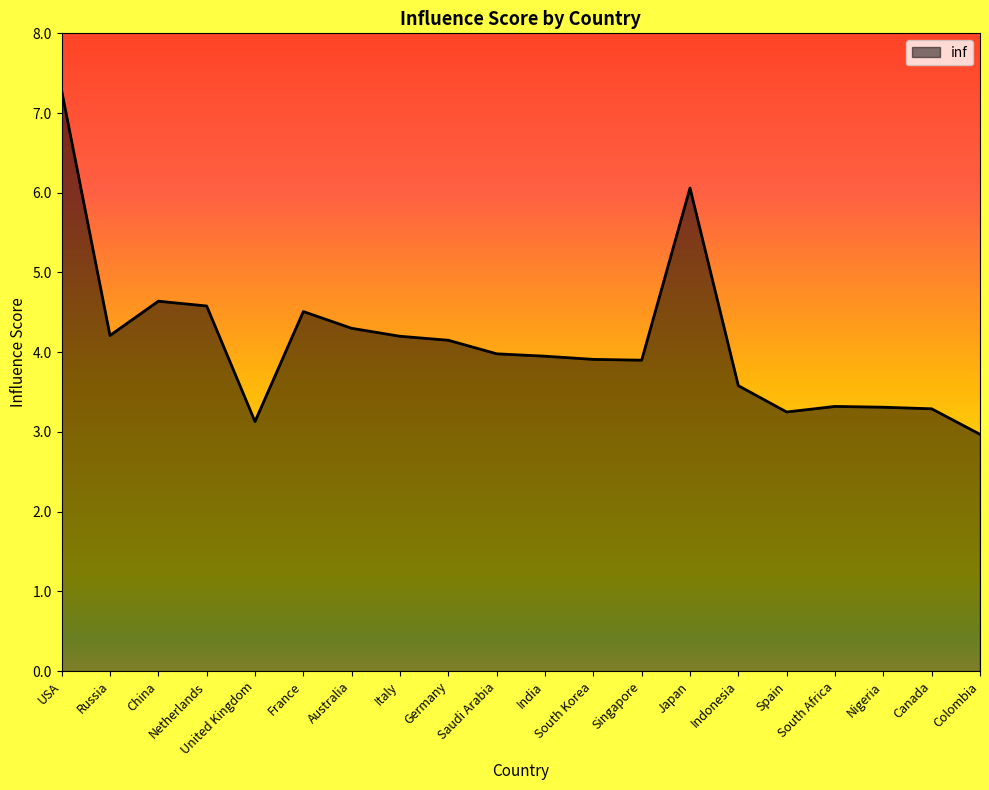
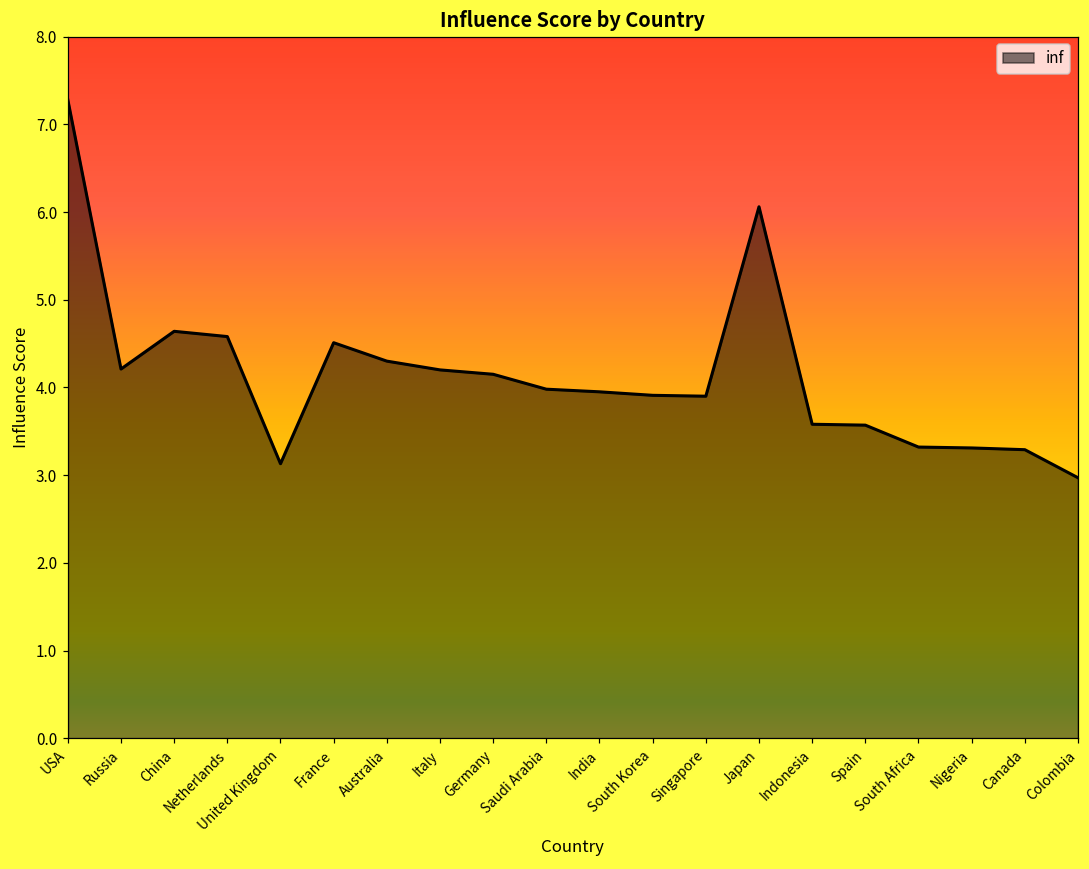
  {
    "USA": 7.3,
    "Russia": 4.2,
    "China": 4.6,
    "Netherlands": 4.6,
    "United Kingdom": 3.1,
    "France": 4.5,
    "Australia": 4.3,
    "Italy": 4.2,
    "Germany": 4.2,
    "Saudi Arabia": 4.0,
    "India": 4.0,
    "South Korea": 3.9,
    "Singapore": 3.9,
    "Japan": 6.1,
    "Indonesia": 3.6,
-   "Spain": 3.3,
+   "Spain": 3.6,
    "South Africa": 3.3,
    "Nigeria": 3.3,
    "Canada": 3.3,
    "Colombia": 3.0
  }
